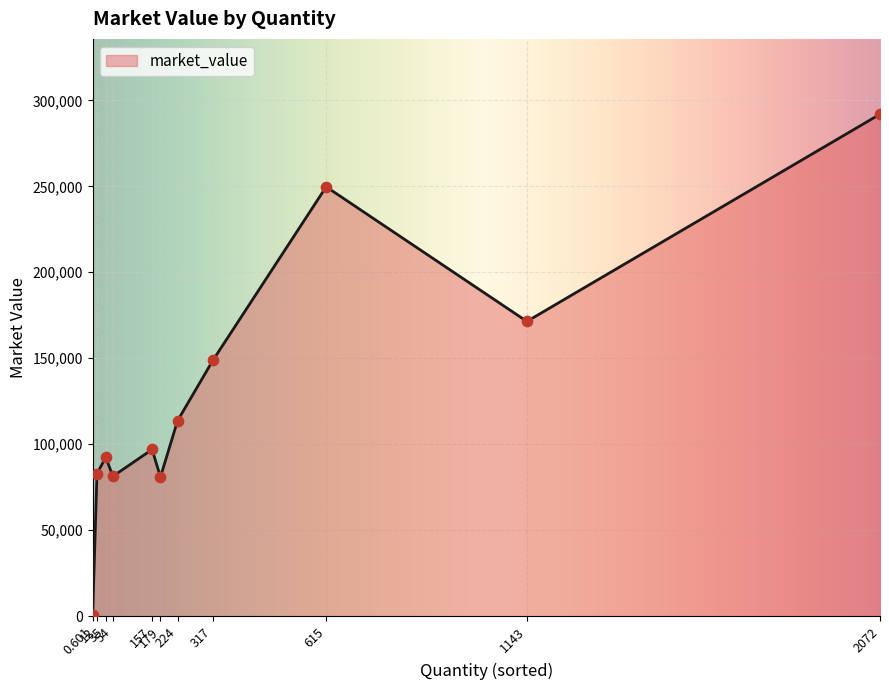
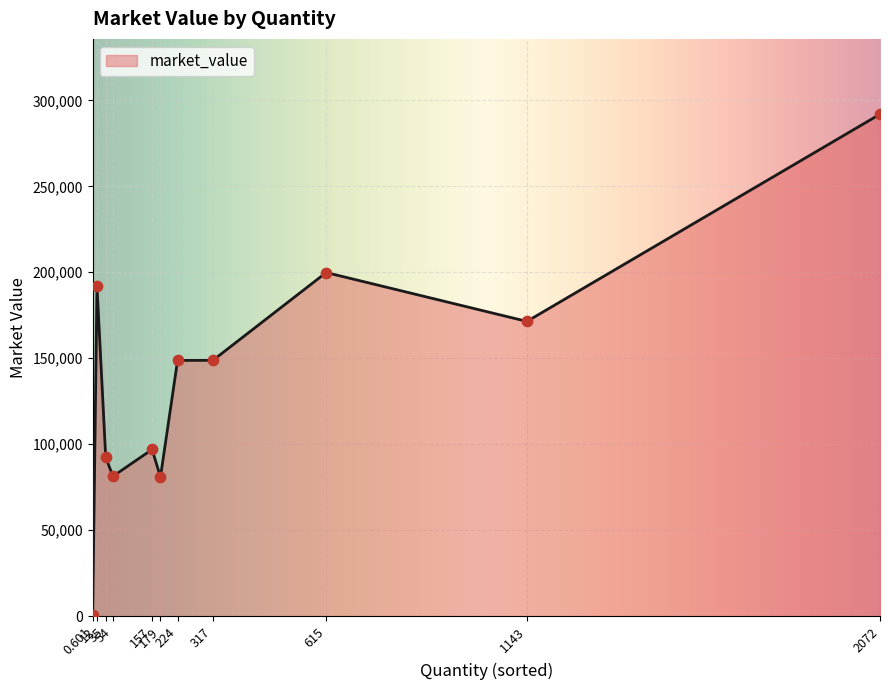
  {
    "0.601": "1,000",
-   "12": "83,000",
+   "12": "192,000",
    "35": "92,000",
    "54": "81,000",
    "157": "97,000",
    "179": "81,000",
-   "224": "114,000",
+   "224": "149,000",
    "317": "149,000",
-   "615": "250,000",
+   "615": "200,000",
    "1143": "171,000",
    "2072": "292,000"
  }
